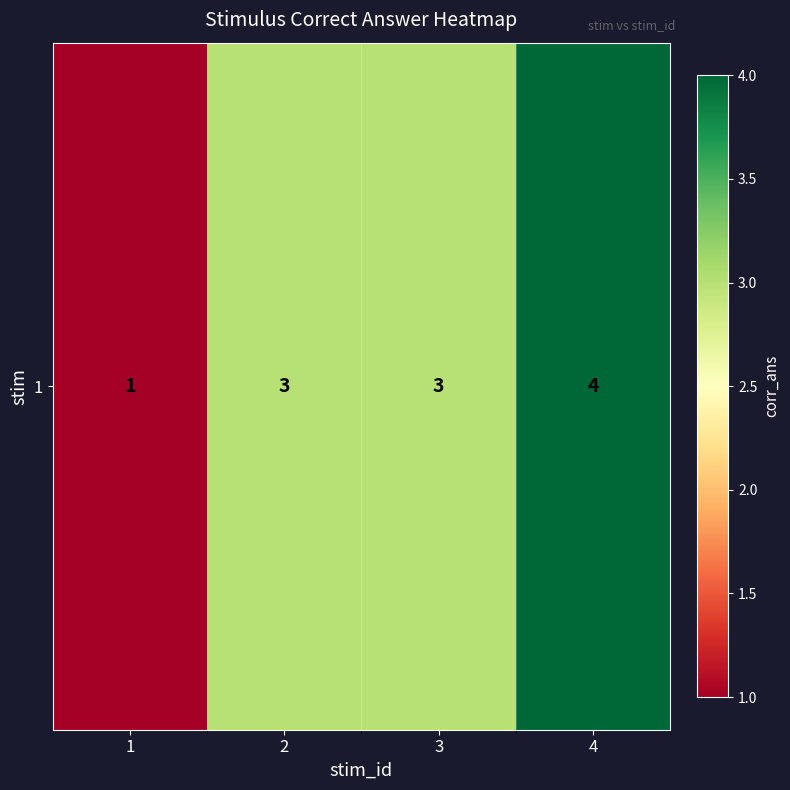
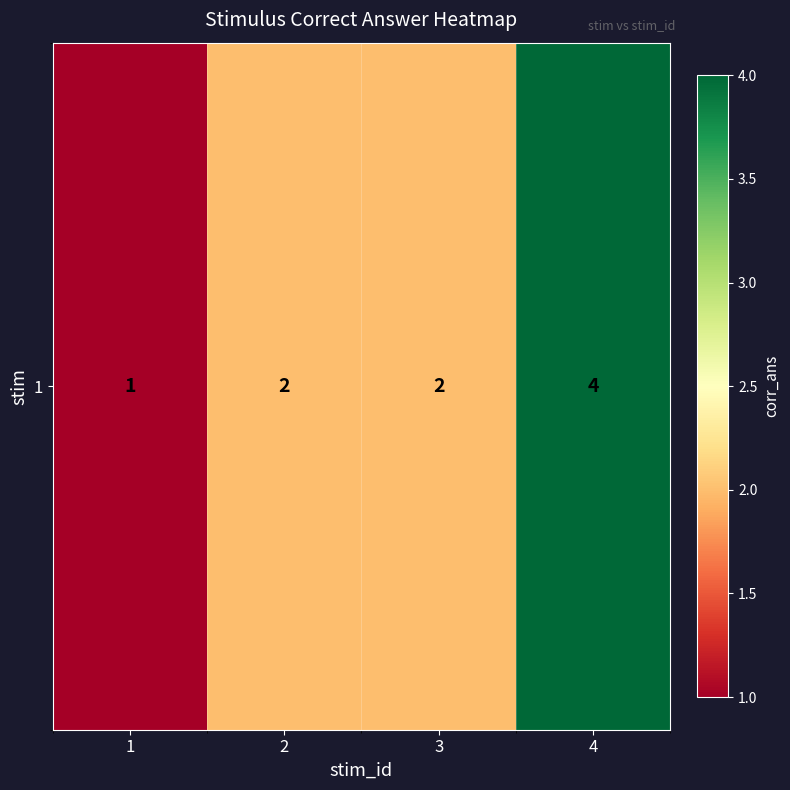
  {
    "1": {
      "1": 1,
-     "2": 3,
-     "3": 3,
+     "2": 2,
+     "3": 2,
      "4": 4
    }
  }
